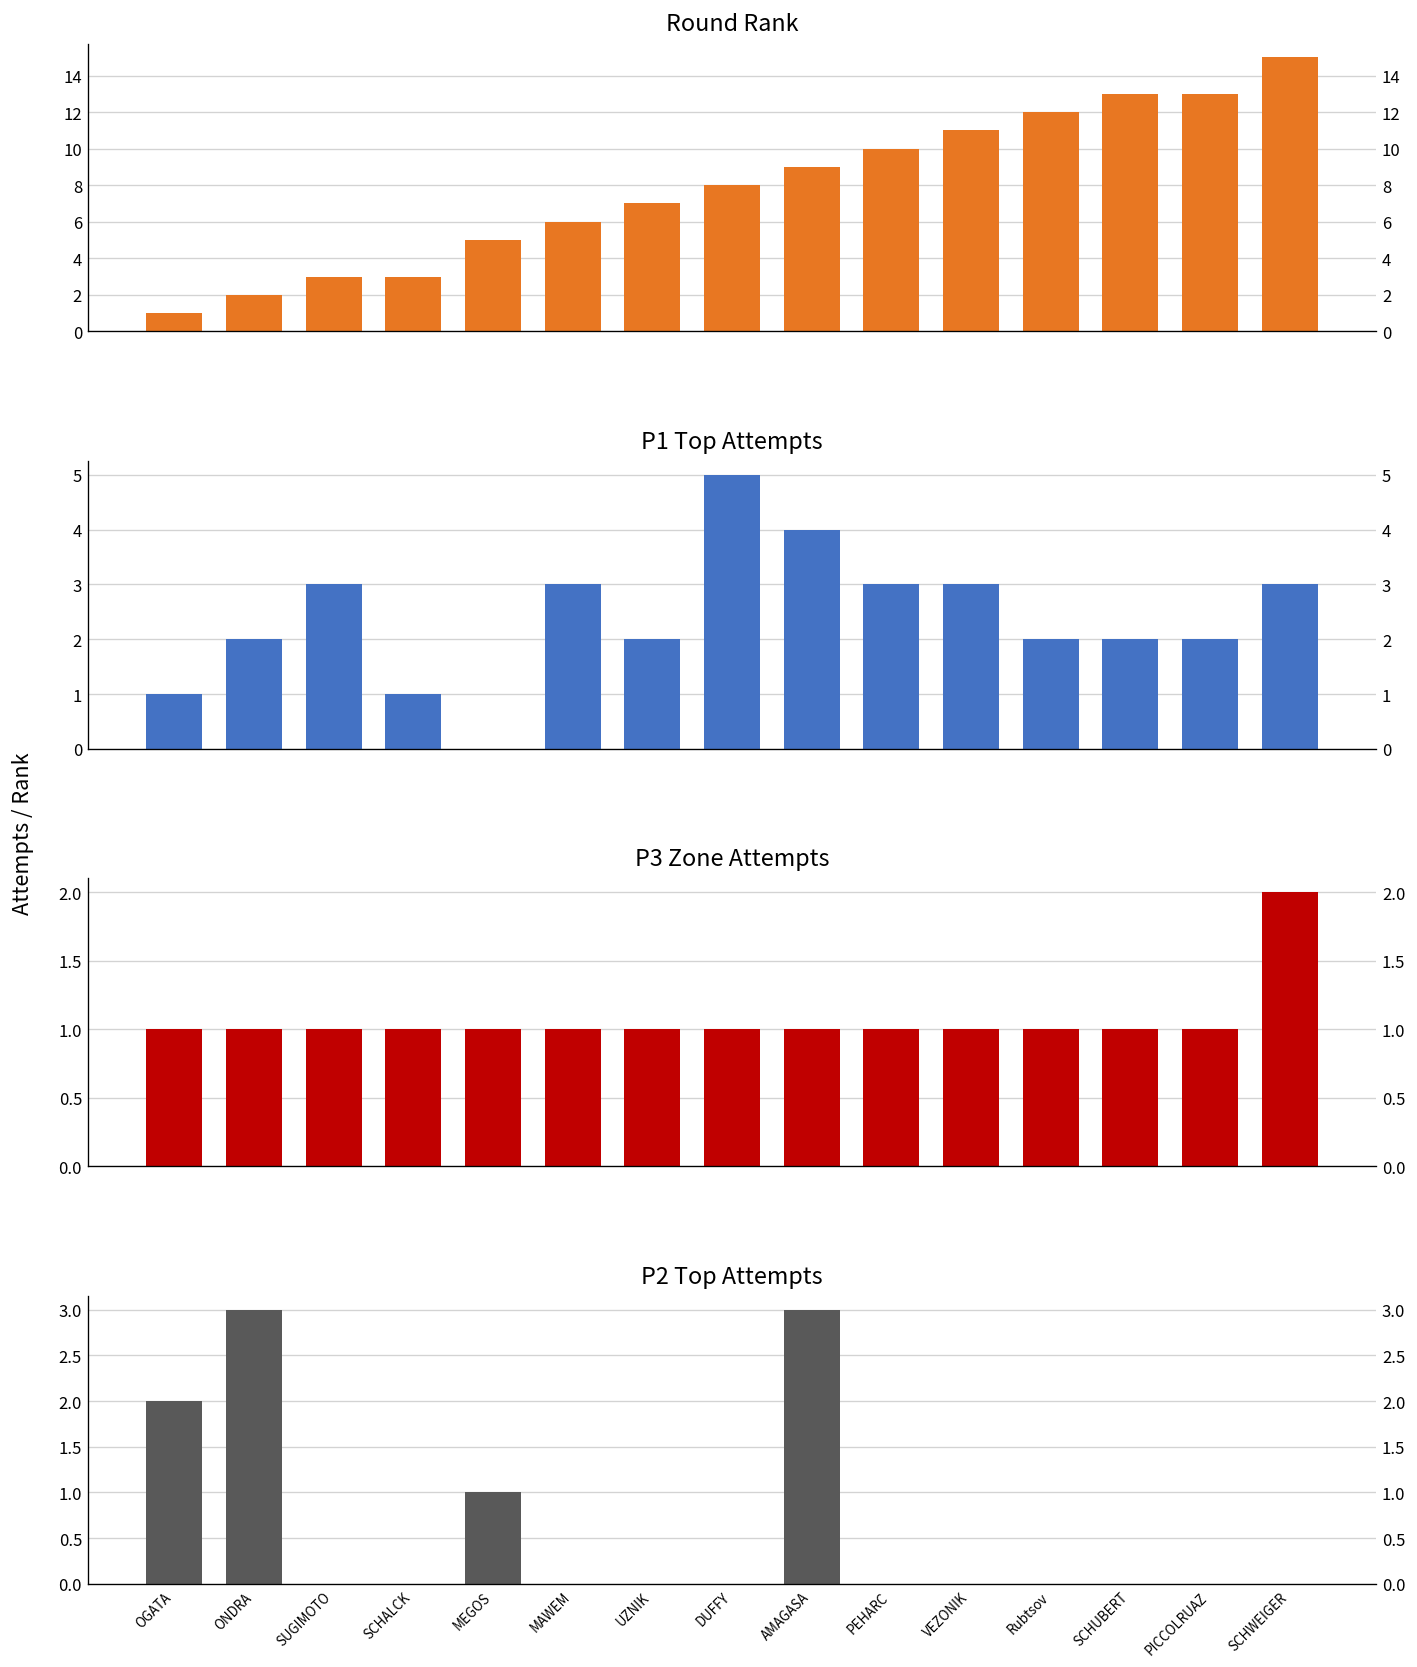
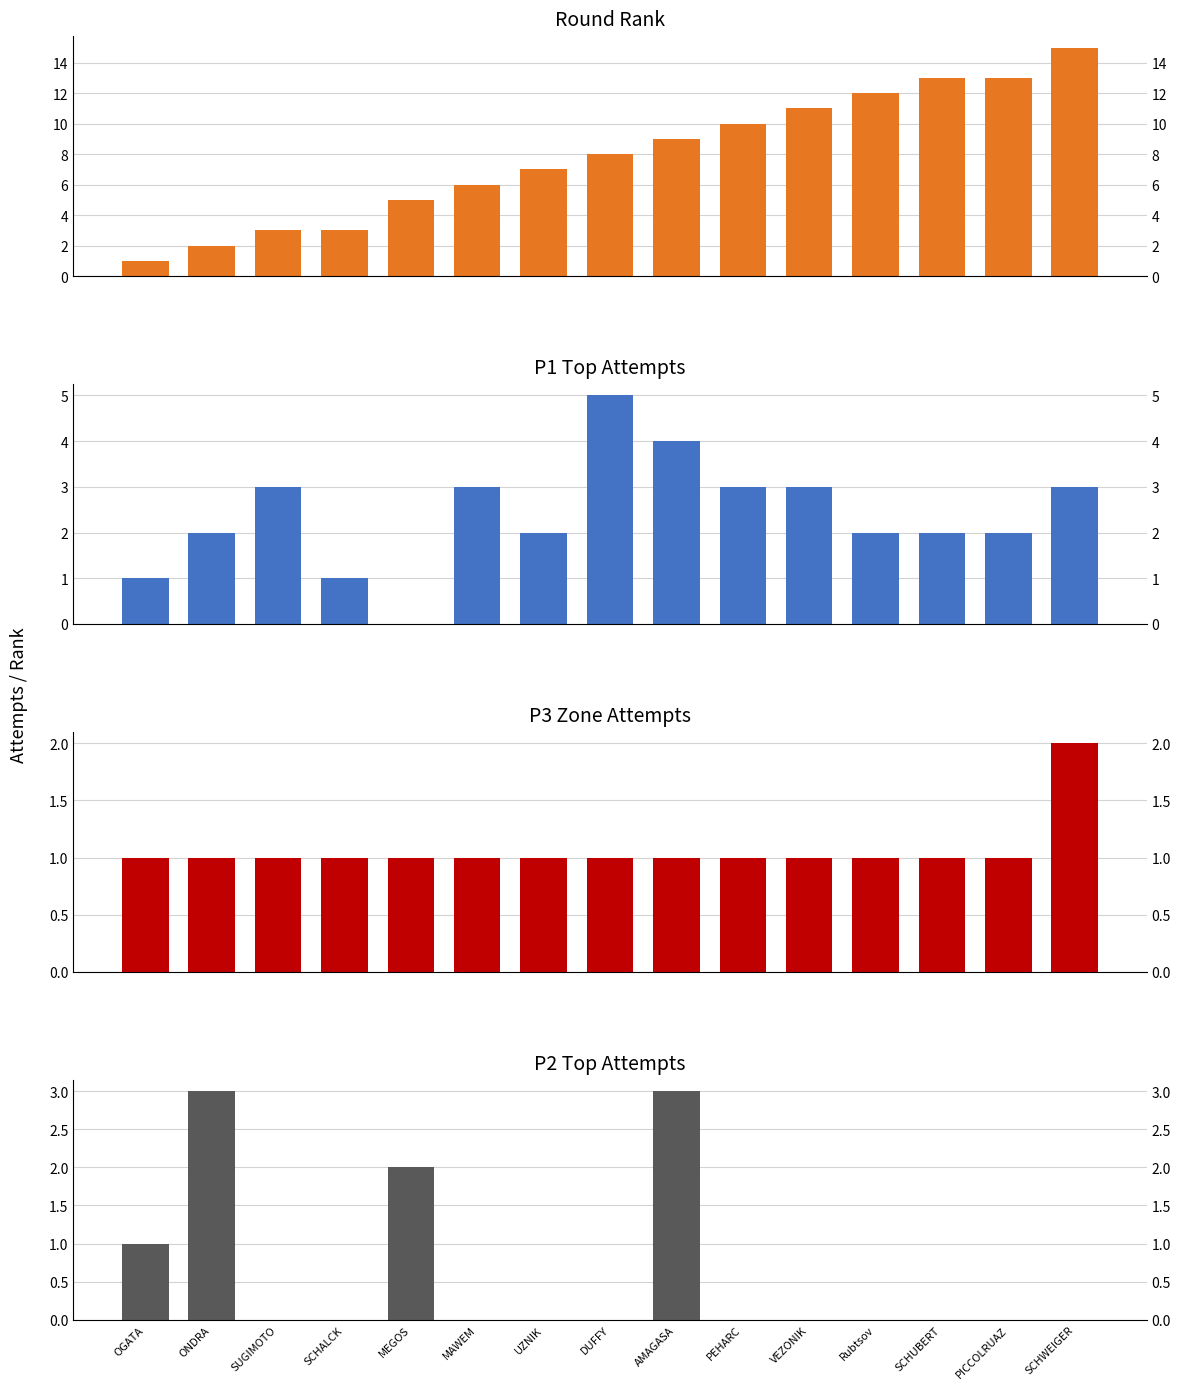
  {
    "P2 Top Attempts": {
-     "OGATA": 2,
+     "OGATA": 1,
      "ONDRA": 3,
      "SUGIMOTO": 0,
      "SCHALCK": 0,
-     "MEGOS": 1,
+     "MEGOS": 2,
      "MAWEM": 0,
      "UZNIK": 0,
      "DUFFY": 0,
      "AMAGASA": 3,
      "PEHARC": 0,
      "VEZONIK": 0,
      "Rubtsov": 0,
      "SCHUBERT": 0,
      "PICCOLRUAZ": 0,
      "SCHWEIGER": 0
    }
  }
